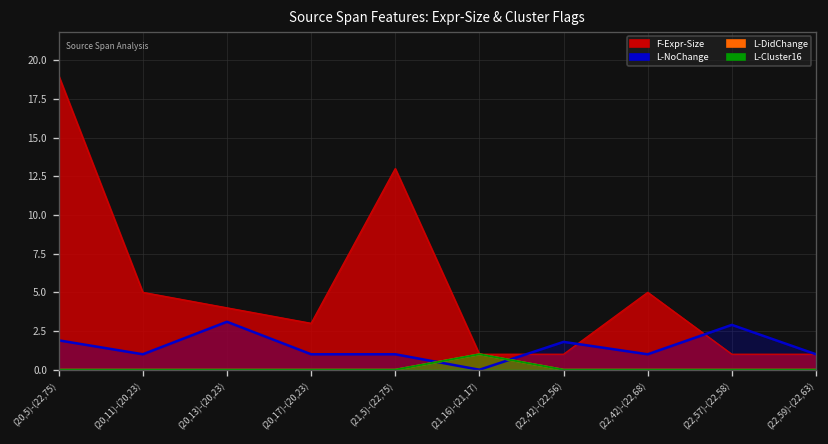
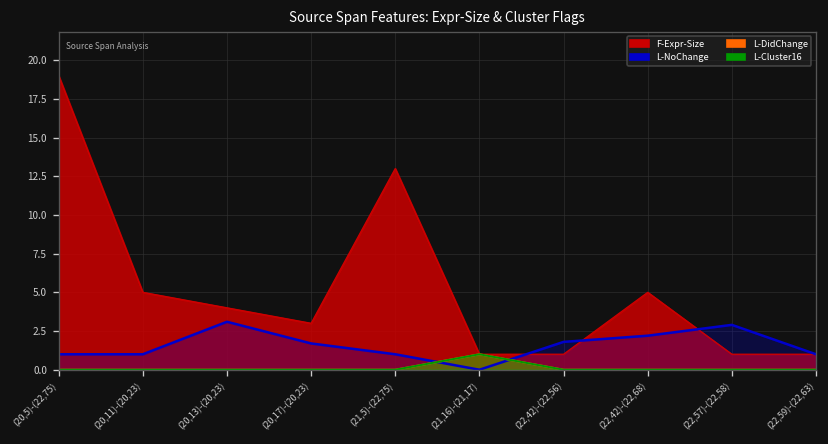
  {
    "F-Expr-Size": {
      "(20,5)-(22,75)": 19.0,
      "(20,11)-(20,23)": 5.0,
      "(20,13)-(20,23)": 4.0,
      "(20,17)-(20,23)": 3.0,
      "(21,5)-(22,75)": 13.0,
      "(22,42)-(22,56)": 1.0,
      "(22,42)-(22,68)": 5.0,
      "(22,57)-(22,58)": 1.0
    },
    "L-NoChange": {
-     "(20,5)-(22,75)": 1.9,
+     "(20,5)-(22,75)": 1.0,
      "(20,11)-(20,23)": 1.0,
      "(20,13)-(20,23)": 3.1,
-     "(20,17)-(20,23)": 1.0,
+     "(20,17)-(20,23)": 1.7,
      "(21,5)-(22,75)": 1.0,
      "(21,16)-(21,17)": 0.0,
      "(22,42)-(22,56)": 1.8,
-     "(22,42)-(22,68)": 1.0,
+     "(22,42)-(22,68)": 2.2,
      "(22,57)-(22,58)": 2.9
    },
    "L-Cluster16": {
      "(20,5)-(22,75)": 0.0,
      "(20,11)-(20,23)": 0.0,
      "(20,13)-(20,23)": 0.0,
      "(20,17)-(20,23)": 0.0,
      "(21,5)-(22,75)": 0.0,
      "(22,42)-(22,56)": 0.0,
      "(22,42)-(22,68)": 0.0,
      "(22,57)-(22,58)": 0.0,
      "(22,59)-(22,63)": 0.0
    }
  }
